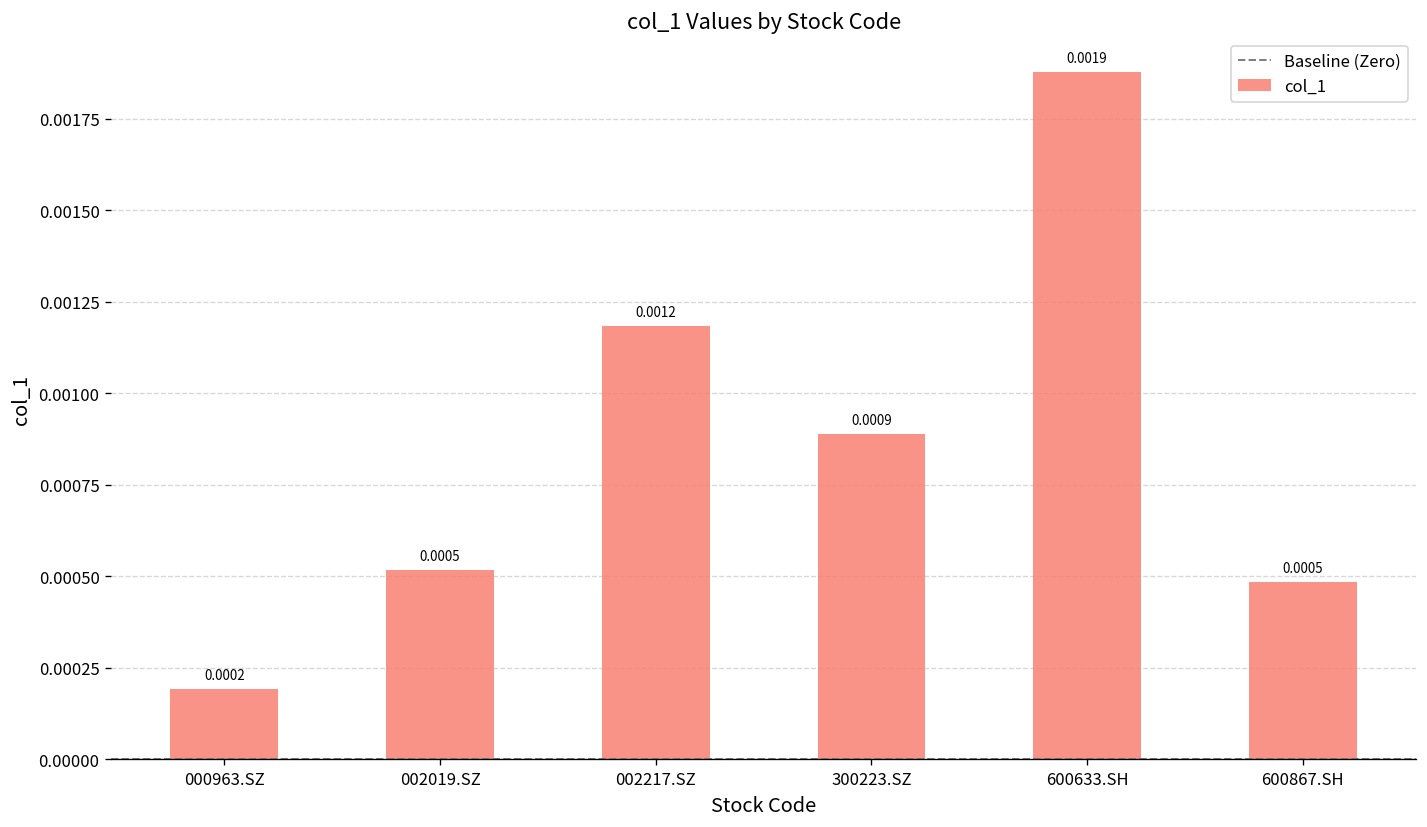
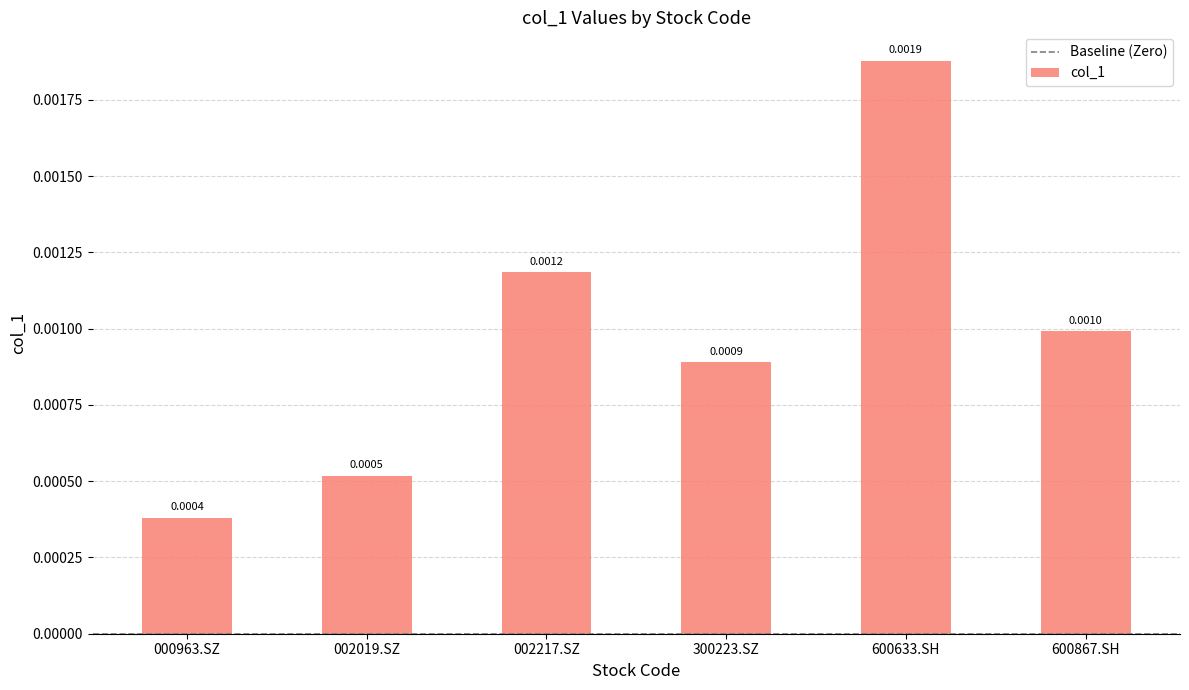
  {
-   "000963.SZ": 0.0002,
+   "000963.SZ": 0.0004,
    "002019.SZ": 0.0005,
    "002217.SZ": 0.0012,
    "300223.SZ": 0.0009,
    "600633.SH": 0.0019,
-   "600867.SH": 0.0005
+   "600867.SH": 0.0010
  }
